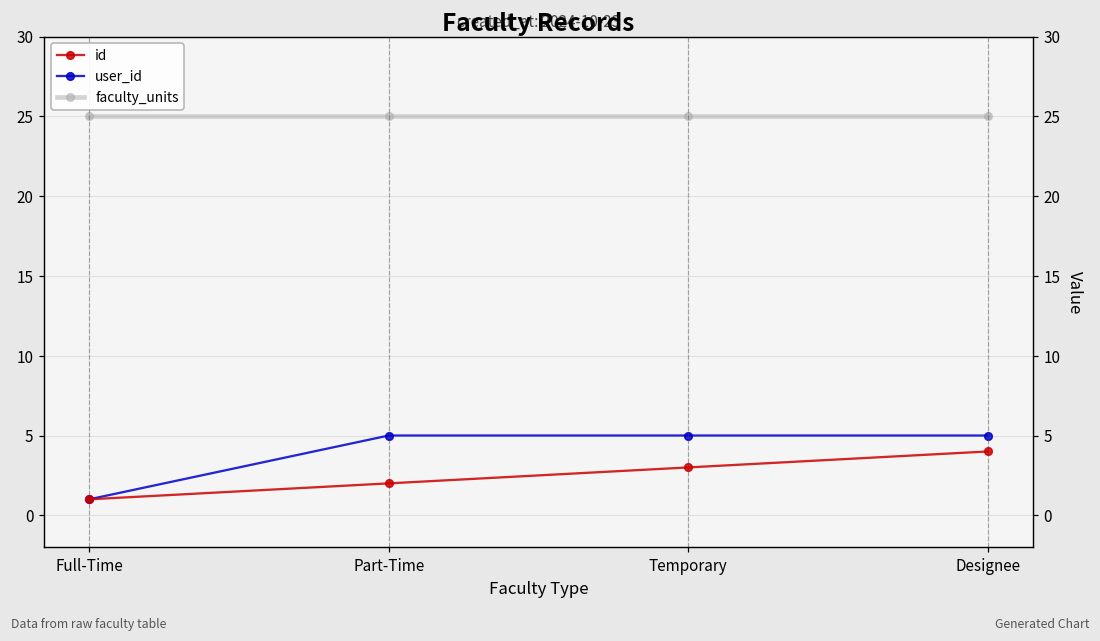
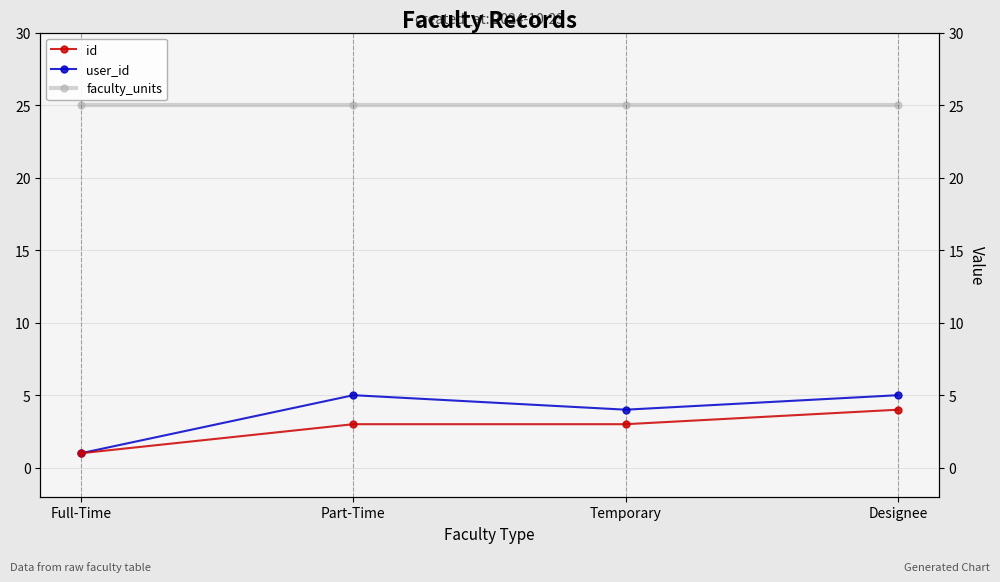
  {
    "id": {
-     "Part-Time": 2,
+     "Part-Time": 3,
      "Temporary": 3,
      "Designee": 4
    },
    "user_id": {
      "Part-Time": 5,
-     "Temporary": 5,
+     "Temporary": 4,
      "Designee": 5
    },
    "faculty_units": {
      "Full-Time": 25,
      "Part-Time": 25,
      "Temporary": 25,
      "Designee": 25
    }
  }
